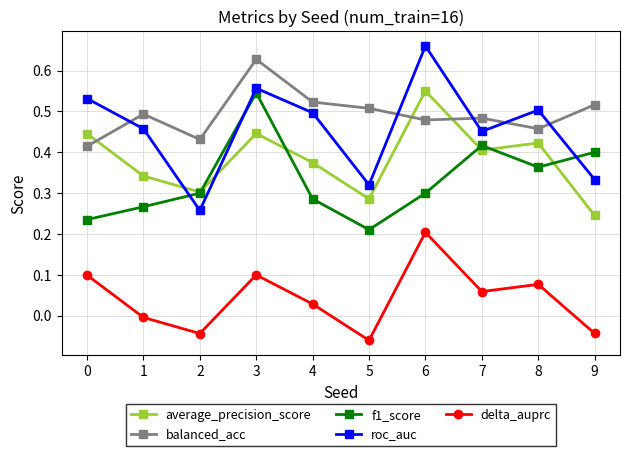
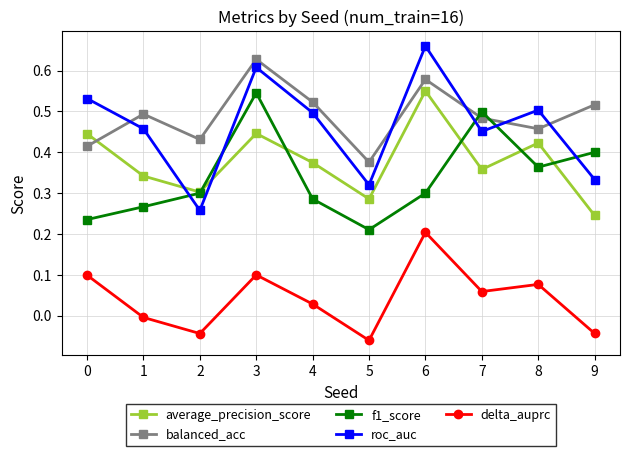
  {
    "average_precision_score": {
      "0": 0.45,
      "1": 0.34,
      "3": 0.45,
      "4": 0.37,
      "5": 0.29,
      "6": 0.55,
-     "7": 0.41,
+     "7": 0.36,
      "8": 0.42,
      "9": 0.25
    },
    "balanced_acc": {
      "0": 0.41,
      "1": 0.49,
      "2": 0.43,
      "3": 0.63,
      "4": 0.52,
-     "5": 0.51,
-     "6": 0.48,
+     "5": 0.38,
+     "6": 0.58,
      "7": 0.48,
      "8": 0.46,
      "9": 0.52
    },
    "f1_score": {
      "0": 0.24,
      "1": 0.27,
      "3": 0.55,
      "4": 0.29,
      "5": 0.21,
      "6": 0.30,
-     "7": 0.42,
+     "7": 0.50,
      "8": 0.36,
      "9": 0.40
    },
    "roc_auc": {
      "0": 0.53,
      "1": 0.46,
      "2": 0.26,
-     "3": 0.56,
+     "3": 0.61,
      "4": 0.50,
      "5": 0.32,
      "6": 0.66,
      "7": 0.45,
      "8": 0.50,
      "9": 0.33
    },
    "delta_auprc": {
      "0": 0.10,
      "1": 0.00,
      "2": -0.04,
      "3": 0.10,
      "4": 0.03,
      "5": -0.06,
      "6": 0.20,
      "7": 0.06,
      "8": 0.08,
      "9": -0.04
    }
  }
